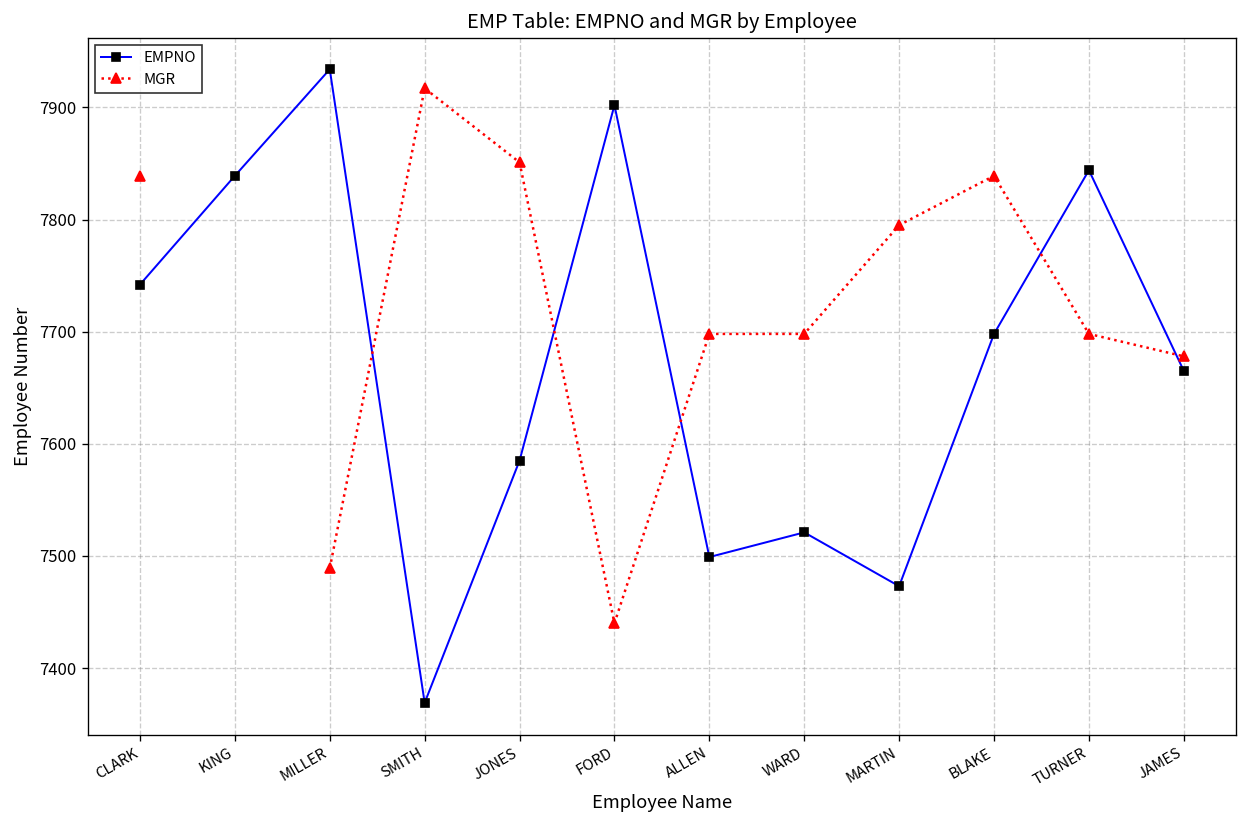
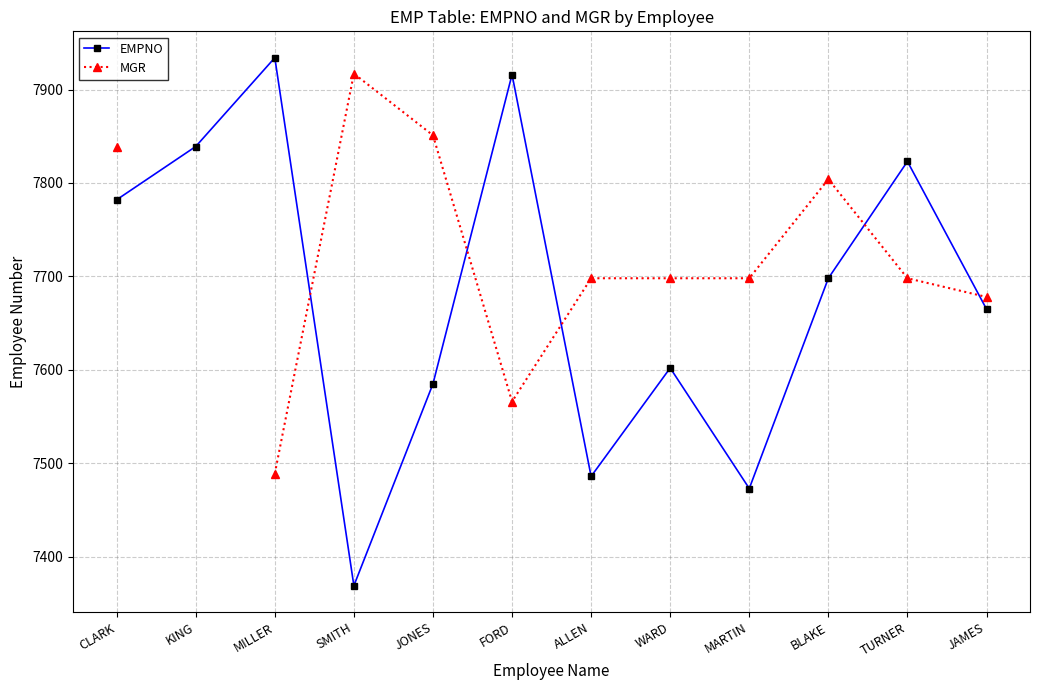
  {
    "EMPNO": {
-     "CLARK": 7740,
+     "CLARK": 7780,
      "KING": 7840,
      "MILLER": 7930,
      "SMITH": 7370,
      "JONES": 7590,
-     "FORD": 7900,
-     "ALLEN": 7500,
-     "WARD": 7520,
+     "FORD": 7920,
+     "ALLEN": 7490,
+     "WARD": 7600,
      "MARTIN": 7470,
      "BLAKE": 7700,
-     "TURNER": 7840,
+     "TURNER": 7820,
      "JAMES": 7670
    },
    "MGR": {
      "CLARK": 7840,
      "MILLER": 7490,
      "SMITH": 7920,
      "JONES": 7850,
-     "FORD": 7440,
+     "FORD": 7570,
      "ALLEN": 7700,
      "WARD": 7700,
-     "MARTIN": 7800,
-     "BLAKE": 7840,
+     "MARTIN": 7700,
+     "BLAKE": 7800,
      "TURNER": 7700,
      "JAMES": 7680
    }
  }
